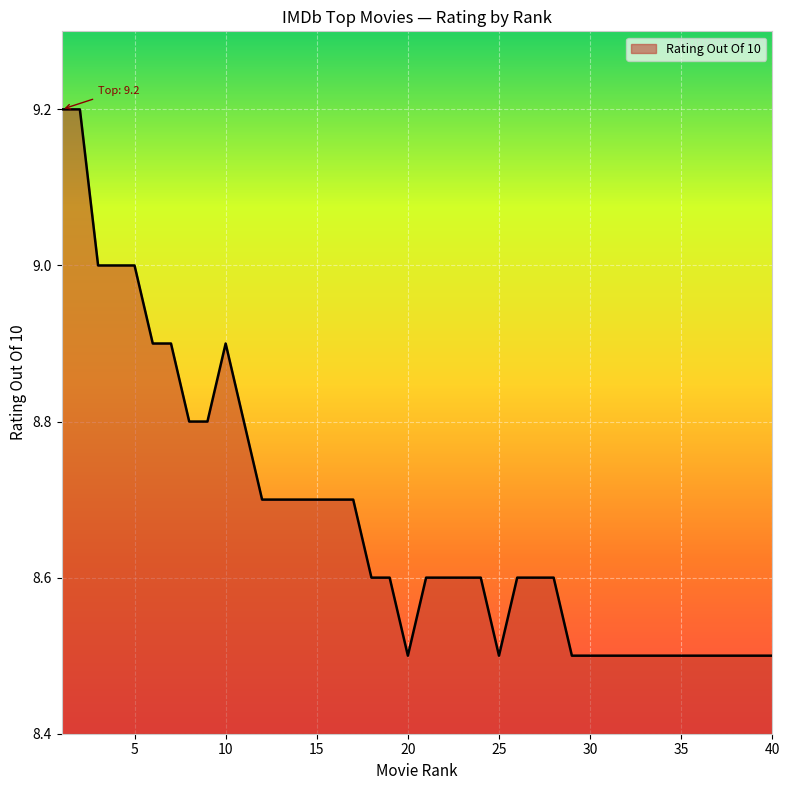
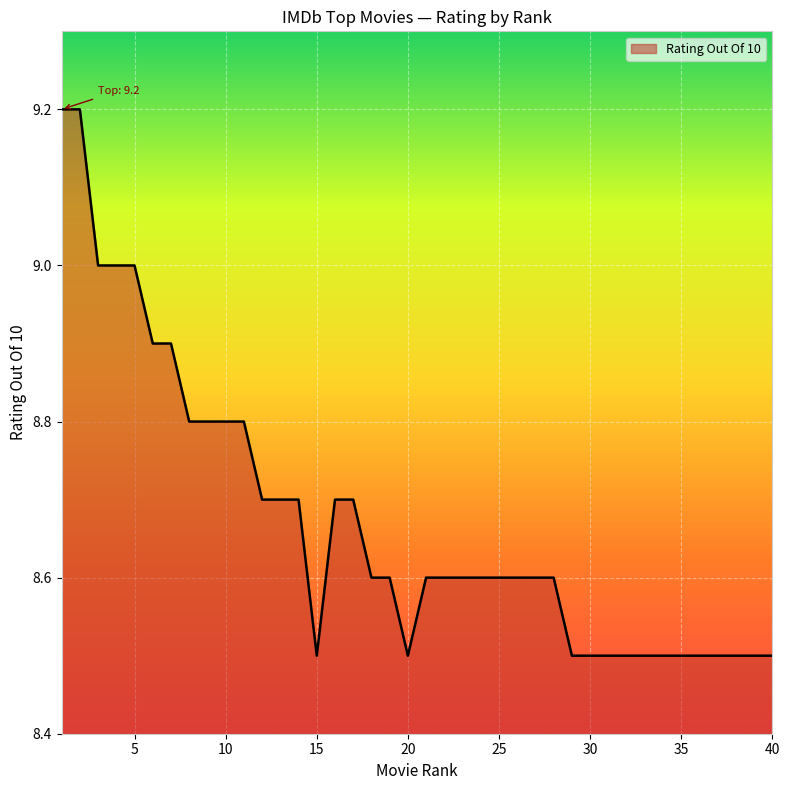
  {
    "5": 9.0,
-   "10": 8.9,
-   "15": 8.7,
+   "10": 8.8,
+   "15": 8.5,
    "20": 8.5,
-   "25": 8.5,
+   "25": 8.6,
    "30": 8.5,
    "35": 8.5,
    "40": 8.5
  }
